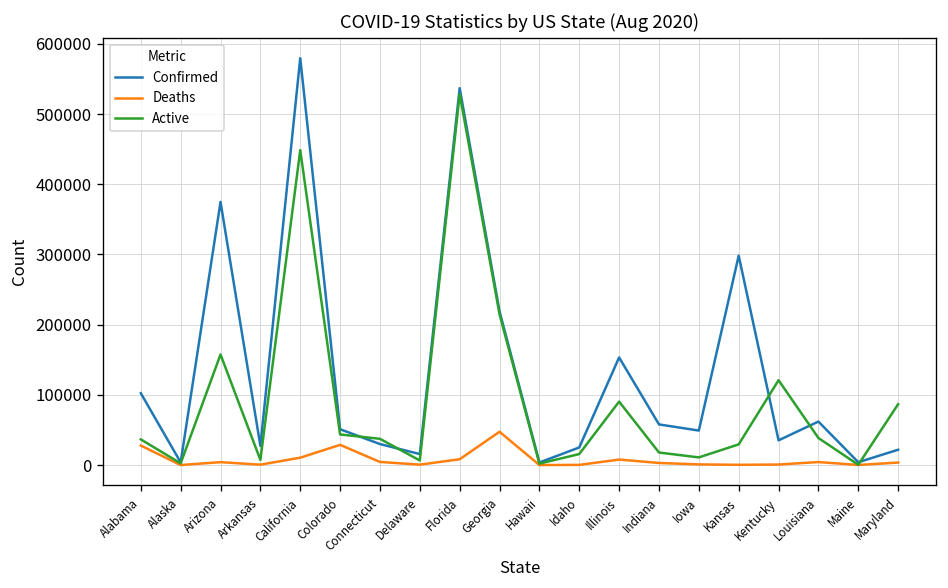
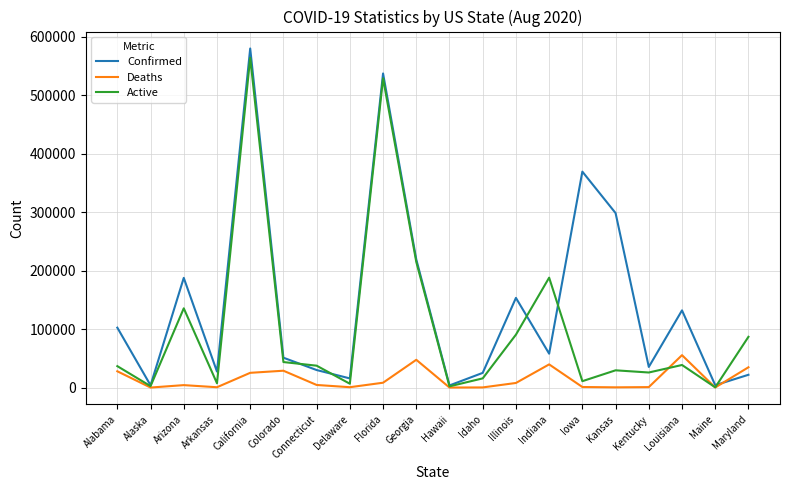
  {
    "Confirmed": {
      "Alabama": 100000,
-     "Arizona": 370000,
+     "Arizona": 190000,
      "Arkansas": 30000,
      "California": 580000,
      "Colorado": 50000,
      "Connecticut": 30000,
      "Delaware": 20000,
      "Florida": 540000,
      "Idaho": 30000,
      "Illinois": 150000,
      "Indiana": 60000,
-     "Iowa": 50000,
+     "Iowa": 370000,
      "Kansas": 300000,
      "Kentucky": 40000,
-     "Louisiana": 60000,
+     "Louisiana": 130000,
      "Maryland": 20000
    },
    "Deaths": {
      "Alabama": 30000,
      "Arizona": 0,
      "Arkansas": 0,
-     "California": 10000,
+     "California": 30000,
      "Colorado": 30000,
      "Connecticut": 0,
      "Delaware": 0,
      "Florida": 10000,
      "Georgia": 50000,
      "Idaho": 0,
      "Illinois": 10000,
-     "Indiana": 0,
+     "Indiana": 40000,
      "Iowa": 0,
      "Kansas": 0,
      "Kentucky": 0,
-     "Louisiana": 0,
-     "Maryland": 0
+     "Louisiana": 60000,
+     "Maryland": 30000
    },
    "Active": {
      "Alabama": 40000,
-     "Arizona": 160000,
+     "Arizona": 140000,
      "Arkansas": 10000,
-     "California": 450000,
+     "California": 560000,
      "Colorado": 40000,
      "Connecticut": 40000,
      "Delaware": 10000,
      "Florida": 530000,
      "Idaho": 20000,
      "Illinois": 90000,
-     "Indiana": 20000,
+     "Indiana": 190000,
      "Iowa": 10000,
      "Kansas": 30000,
-     "Kentucky": 120000,
+     "Kentucky": 30000,
      "Louisiana": 40000,
      "Maryland": 90000
    }
  }
